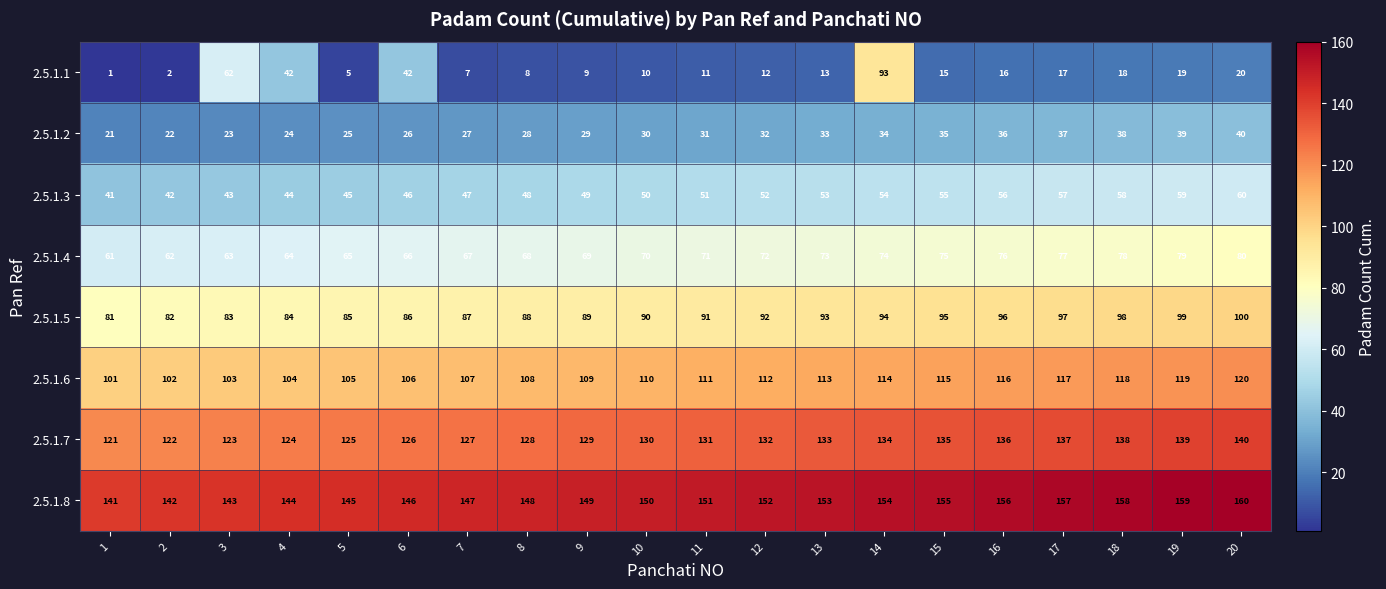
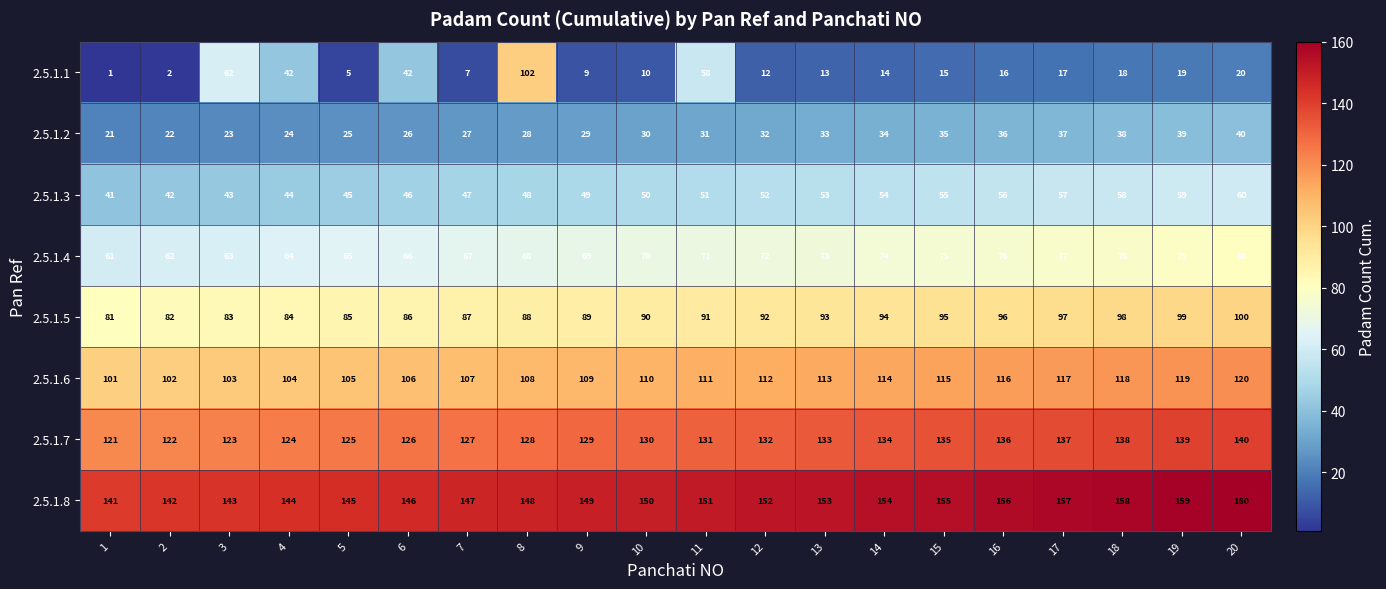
  {
    "2.5.1.1": {
      "1": 1,
      "2": 2,
      "4": 42,
      "5": 5,
      "6": 42,
      "7": 7,
-     "8": 8,
+     "8": 102,
      "9": 9,
      "10": 10,
-     "11": 11,
+     "11": 58,
      "12": 12,
      "13": 13,
-     "14": 93,
+     "14": 14,
      "15": 15,
      "16": 16,
      "17": 17,
      "18": 18,
      "19": 19,
      "20": 20
    },
    "2.5.1.2": {
      "1": 21,
      "2": 22,
      "3": 23,
      "4": 24,
      "5": 25,
      "6": 26,
      "7": 27,
      "8": 28,
      "9": 29,
      "10": 30,
      "11": 31,
      "12": 32,
      "13": 33,
      "14": 34,
      "15": 35,
      "16": 36,
      "17": 37,
      "18": 38,
      "19": 39,
      "20": 40
    },
    "2.5.1.3": {
      "1": 41,
      "2": 42,
      "3": 43,
      "4": 44,
      "5": 45,
      "6": 46,
      "7": 47,
      "8": 48,
      "9": 49,
      "10": 50,
      "11": 51,
      "12": 52,
      "13": 53,
      "14": 54,
      "15": 55,
      "16": 56,
      "17": 57,
      "18": 58,
      "19": 59,
      "20": 60
    },
    "2.5.1.4": {
      "16": 76,
      "17": 77,
      "18": 78,
      "19": 79,
      "20": 80
    },
    "2.5.1.5": {
      "1": 81,
      "2": 82,
      "3": 83,
      "4": 84,
      "5": 85,
      "6": 86,
      "7": 87,
      "8": 88,
      "9": 89,
      "10": 90,
      "11": 91,
      "12": 92,
      "13": 93,
      "14": 94,
      "15": 95,
      "16": 96,
      "17": 97,
      "18": 98,
      "19": 99,
      "20": 100
    },
    "2.5.1.6": {
      "1": 101,
      "2": 102,
      "3": 103,
      "4": 104,
      "5": 105,
      "6": 106,
      "7": 107,
      "8": 108,
      "9": 109,
      "10": 110,
      "11": 111,
      "12": 112,
      "13": 113,
      "14": 114,
      "15": 115,
      "16": 116,
      "17": 117,
      "18": 118,
      "19": 119,
      "20": 120
    },
    "2.5.1.7": {
      "1": 121,
      "2": 122,
      "3": 123,
      "4": 124,
      "5": 125,
      "6": 126,
      "7": 127,
      "8": 128,
      "9": 129,
      "10": 130,
      "11": 131,
      "12": 132,
      "13": 133,
      "14": 134,
      "15": 135,
      "16": 136,
      "17": 137,
      "18": 138,
      "19": 139,
      "20": 140
    },
    "2.5.1.8": {
      "1": 141,
      "2": 142,
      "3": 143,
      "4": 144,
      "5": 145,
      "6": 146,
      "7": 147,
      "8": 148,
      "9": 149,
      "10": 150,
      "11": 151,
      "12": 152,
      "13": 153,
      "14": 154,
      "15": 155,
      "16": 156,
      "17": 157,
      "18": 158,
      "19": 159,
      "20": 160
    }
  }
